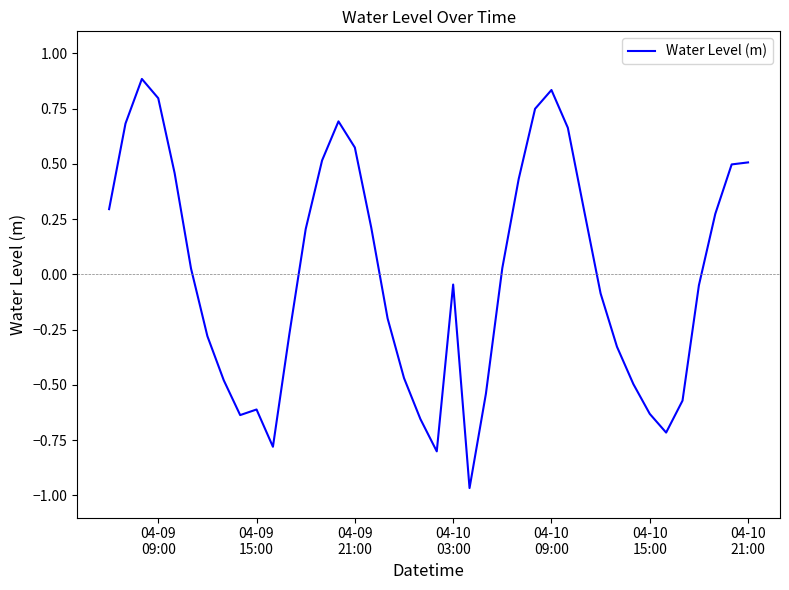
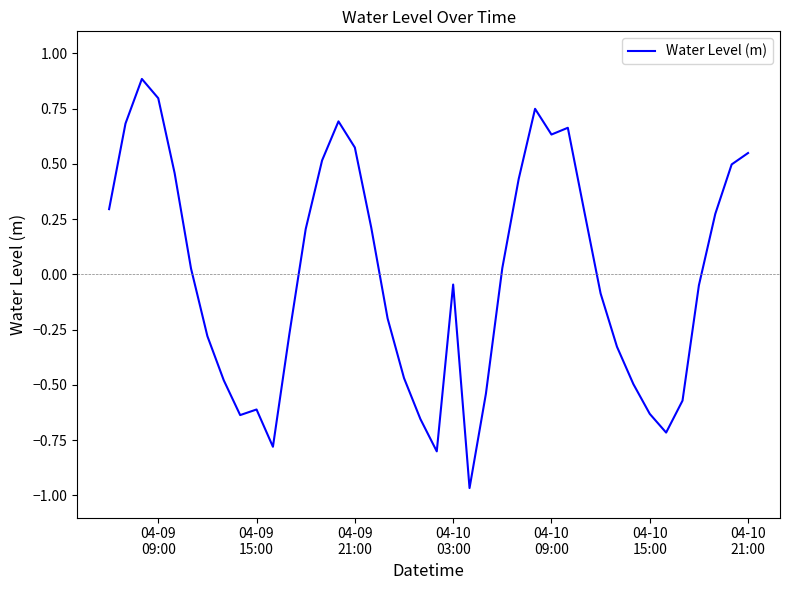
  {
    "04-09 09:00": 0.80,
    "04-09 15:00": -0.61,
    "04-09 21:00": 0.57,
    "04-10 03:00": -0.05,
-   "04-10 09:00": 0.83,
+   "04-10 09:00": 0.63,
    "04-10 15:00": -0.63,
-   "04-10 21:00": 0.51
+   "04-10 21:00": 0.55
  }
